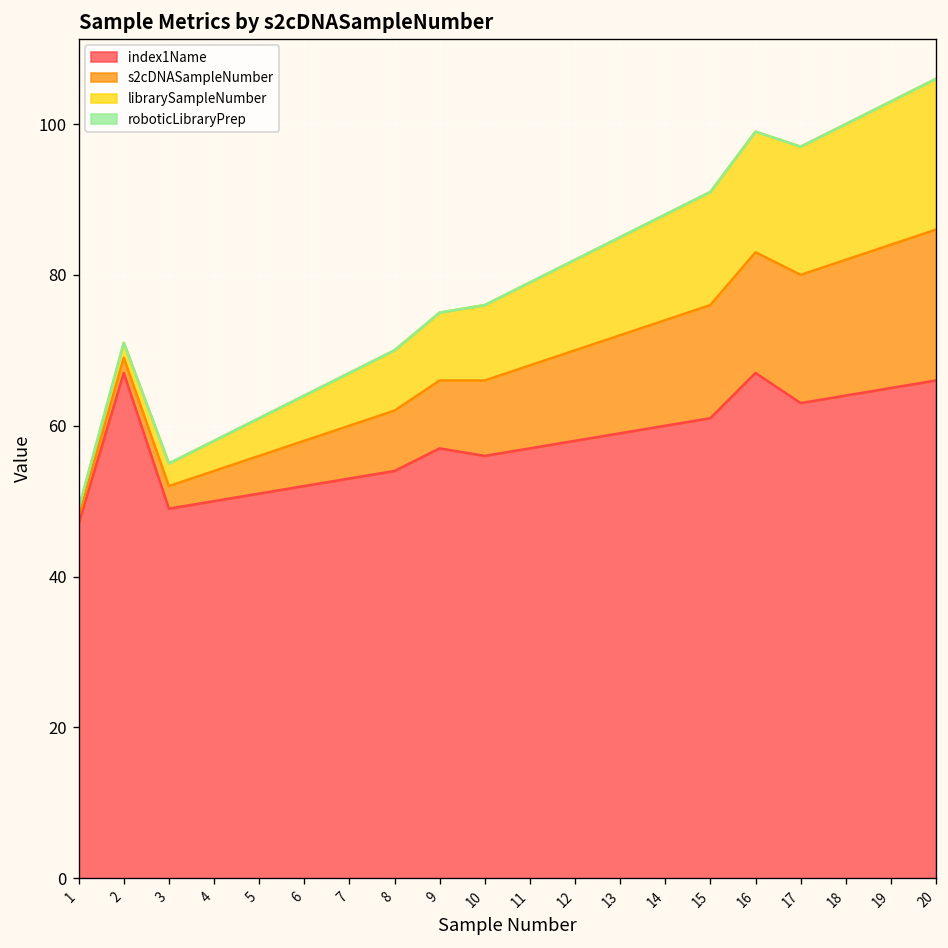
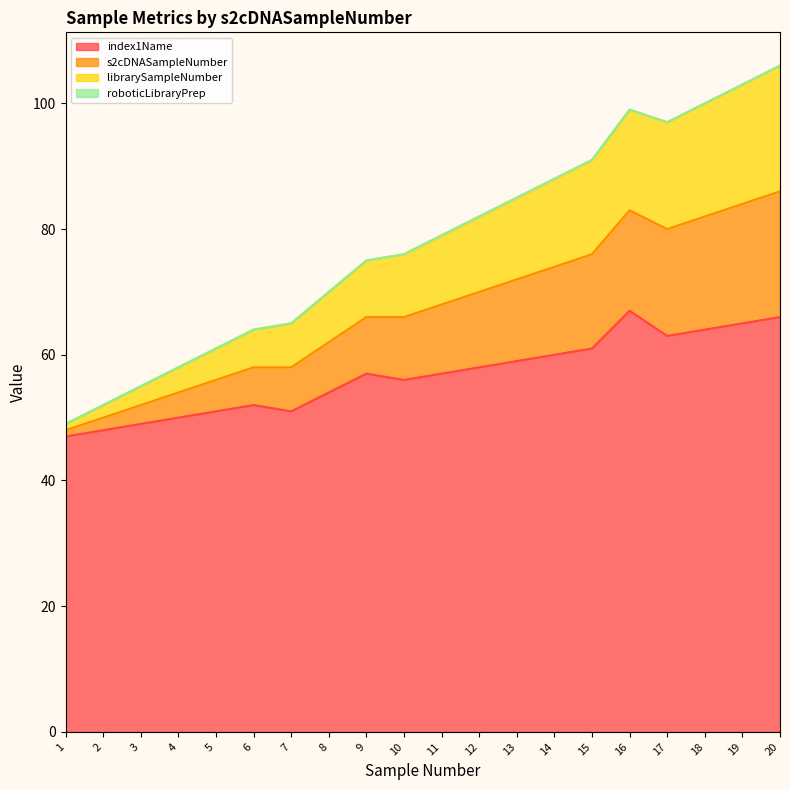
  {
    "index1Name": {
      "1": 47,
-     "2": 67,
+     "2": 48,
      "3": 49,
      "4": 50,
      "5": 51,
      "6": 52,
-     "7": 53,
+     "7": 51,
      "8": 54,
      "9": 57,
      "10": 56,
      "11": 57,
      "12": 58,
      "13": 59,
      "14": 60,
      "15": 61,
      "16": 67,
      "17": 63,
      "18": 64,
      "19": 65,
      "20": 66
    },
    "s2cDNASampleNumber": {
      "1": 1,
      "2": 2,
      "3": 3,
      "4": 4,
      "5": 5,
      "6": 6,
      "7": 7,
      "8": 8,
      "9": 9,
      "10": 10,
      "11": 11,
      "12": 12,
      "13": 13,
      "14": 14,
      "15": 15,
      "16": 16,
      "17": 17,
      "18": 18,
      "19": 19,
      "20": 20
    }
  }
